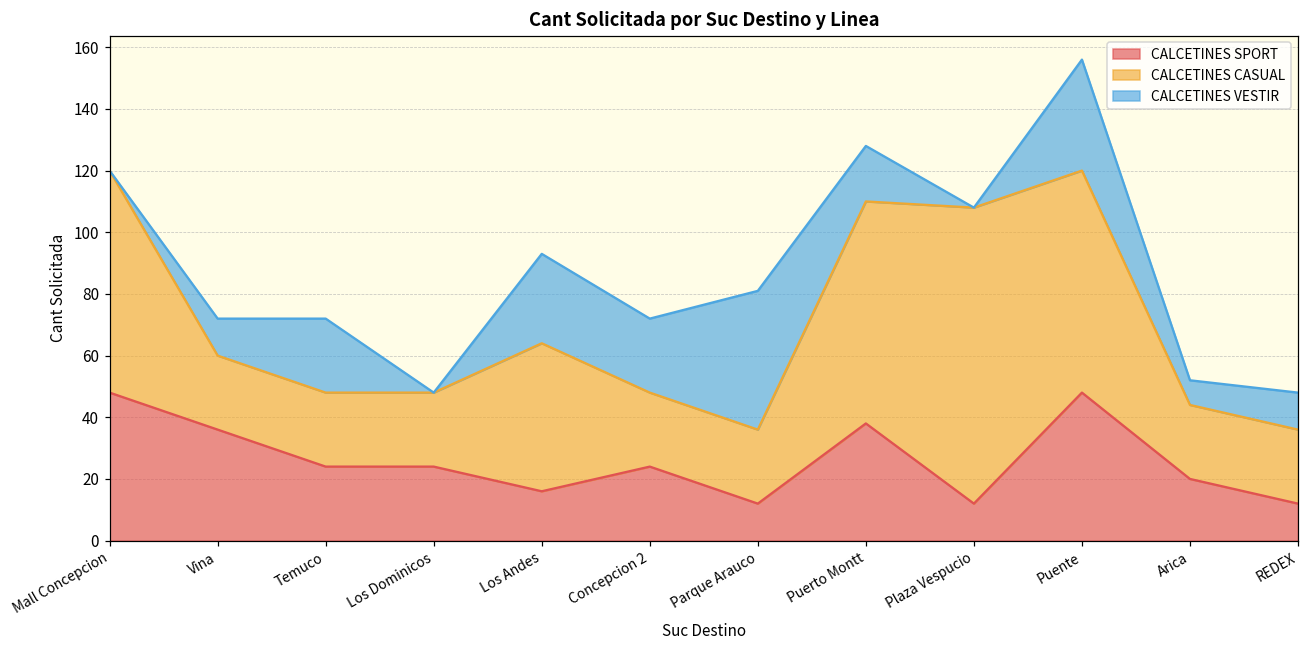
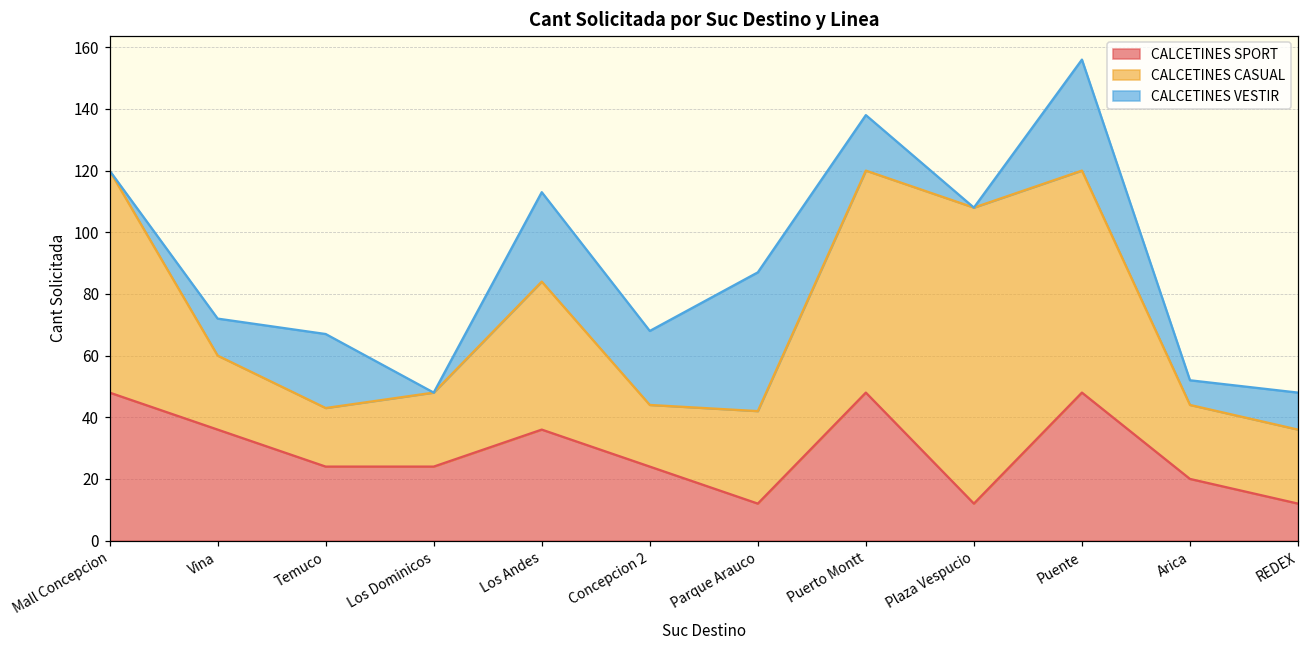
  {
    "CALCETINES SPORT": {
      "Mall Concepcion": 48,
      "Vina": 36,
      "Temuco": 24,
      "Los Dominicos": 24,
-     "Los Andes": 16,
+     "Los Andes": 36,
      "Concepcion 2": 24,
      "Parque Arauco": 12,
-     "Puerto Montt": 38,
+     "Puerto Montt": 48,
      "Plaza Vespucio": 12,
      "Puente": 48,
      "Arica": 20,
      "REDEX": 12
    },
    "CALCETINES CASUAL": {
      "Vina": 24,
-     "Temuco": 24,
+     "Temuco": 19,
      "Los Andes": 48,
-     "Concepcion 2": 24,
-     "Parque Arauco": 24,
+     "Concepcion 2": 20,
+     "Parque Arauco": 30,
      "Puerto Montt": 72,
      "Puente": 72,
      "Arica": 24,
      "REDEX": 24
    },
    "CALCETINES VESTIR": {
      "Vina": 12,
      "Temuco": 24,
      "Los Andes": 29,
      "Concepcion 2": 24,
      "Parque Arauco": 45,
      "Puerto Montt": 18,
      "Puente": 36,
      "Arica": 8,
      "REDEX": 12
    }
  }
